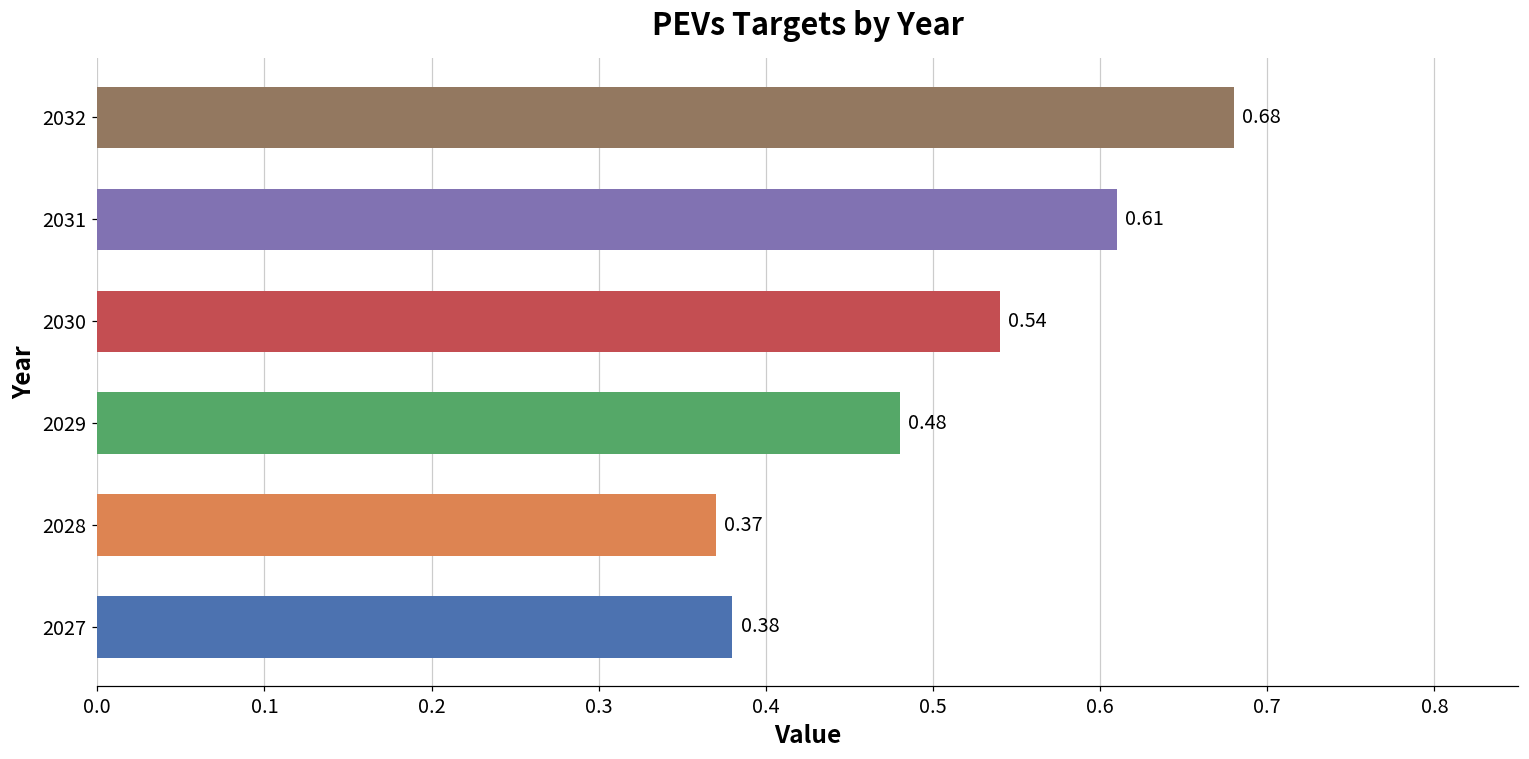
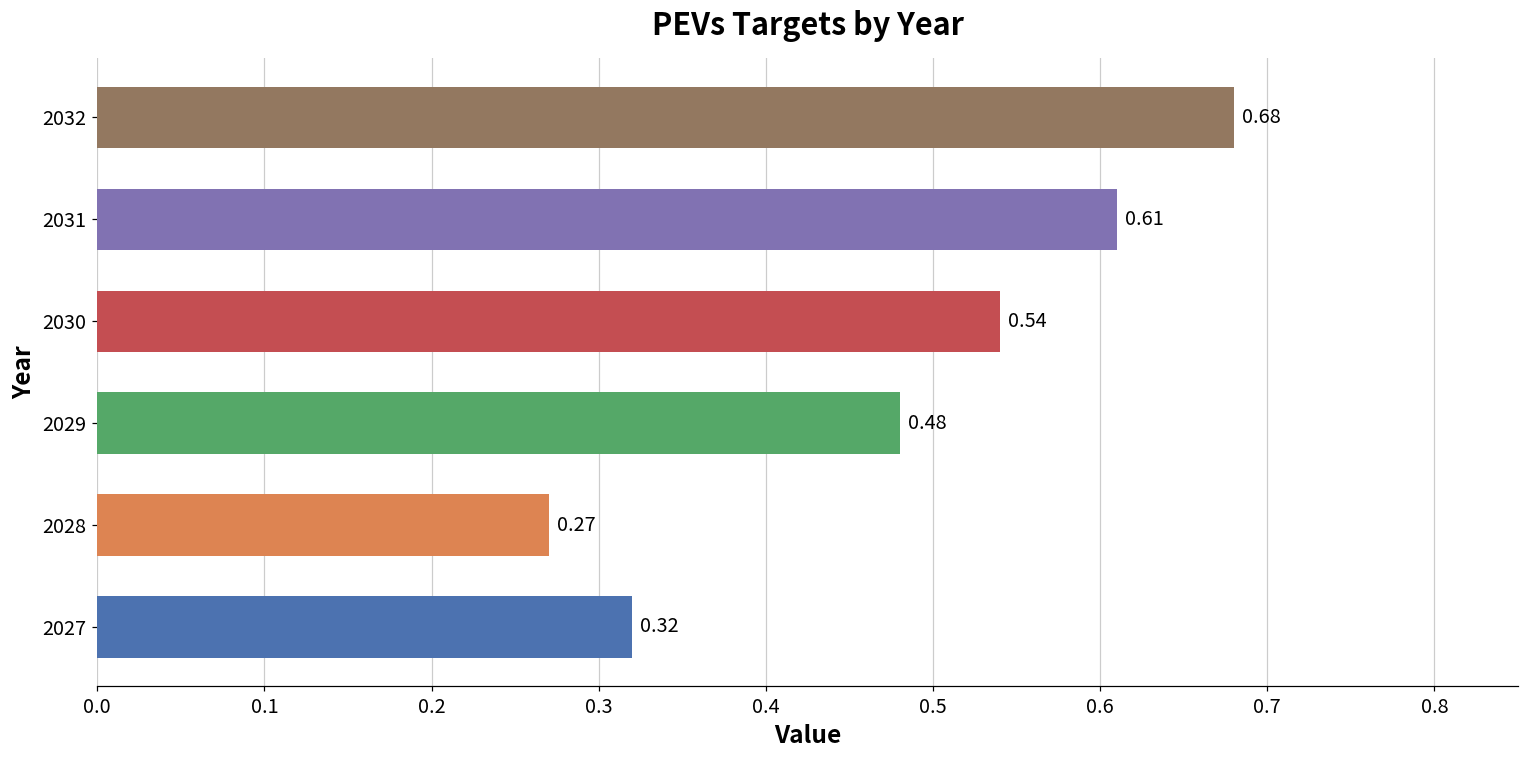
  {
    "2032": 0.68,
    "2031": 0.61,
    "2030": 0.54,
    "2029": 0.48,
-   "2028": 0.37,
-   "2027": 0.38
+   "2028": 0.27,
+   "2027": 0.32
  }
